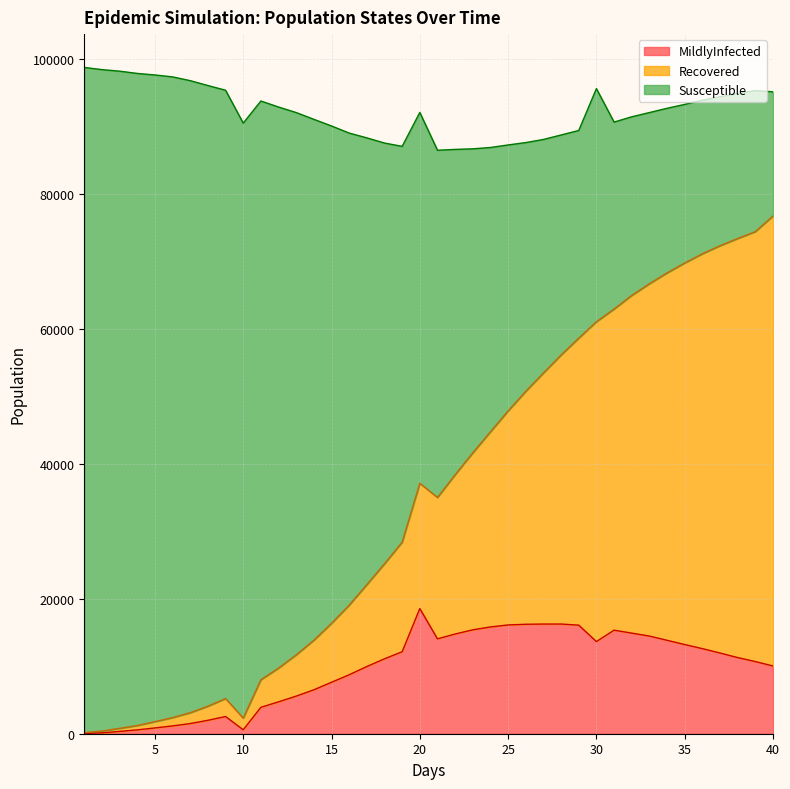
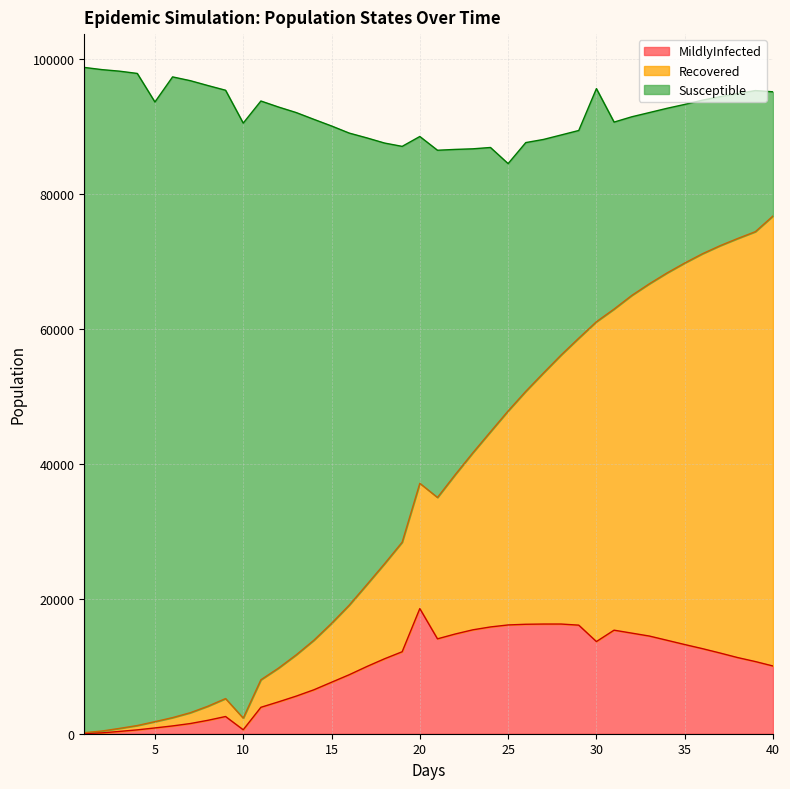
  {
    "MildlyInfected": {
      "5": 1000,
      "10": 1000,
      "15": 8000,
      "20": 19000,
      "25": 16000,
      "30": 14000,
      "35": 13000,
      "40": 10000
    },
    "Recovered": {
      "5": 1000,
      "10": 2000,
      "15": 9000,
      "20": 19000,
      "25": 32000,
      "30": 47000,
      "35": 57000,
      "40": 67000
    },
    "Susceptible": {
-     "5": 96000,
+     "5": 92000,
      "10": 88000,
      "15": 74000,
-     "20": 55000,
-     "25": 39000,
+     "20": 51000,
+     "25": 37000,
      "30": 35000,
      "35": 24000,
      "40": 18000
    }
  }
